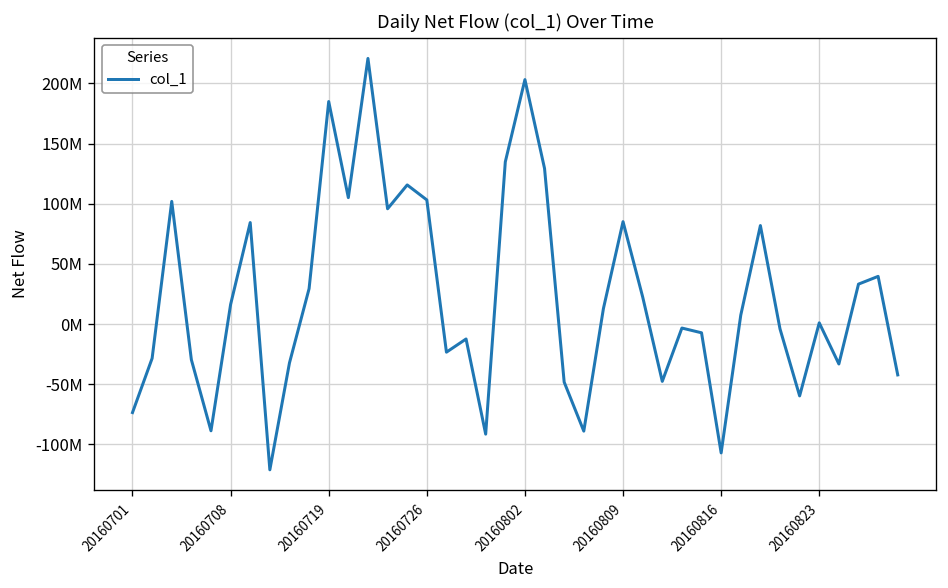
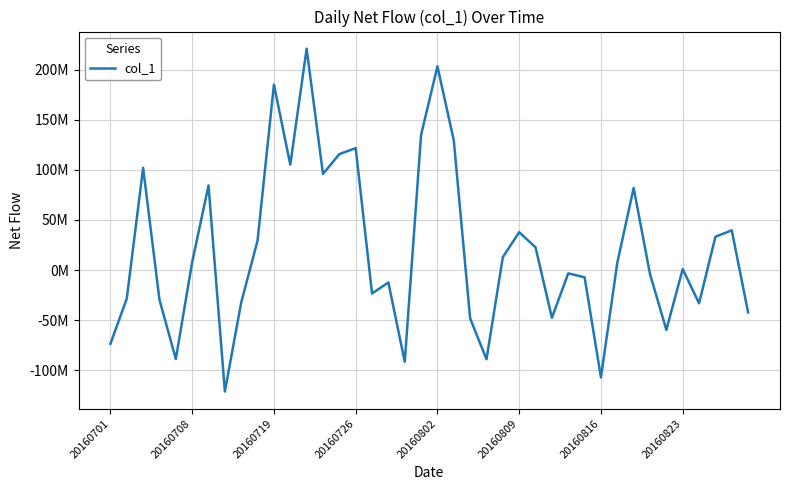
  {
    "20160701": -74000000,
-   "20160708": 16000000,
+   "20160708": 8000000,
    "20160719": 185000000,
-   "20160726": 103000000,
+   "20160726": 122000000,
    "20160802": 203000000,
-   "20160809": 85000000,
+   "20160809": 38000000,
    "20160816": -107000000,
    "20160823": 1000000
  }
